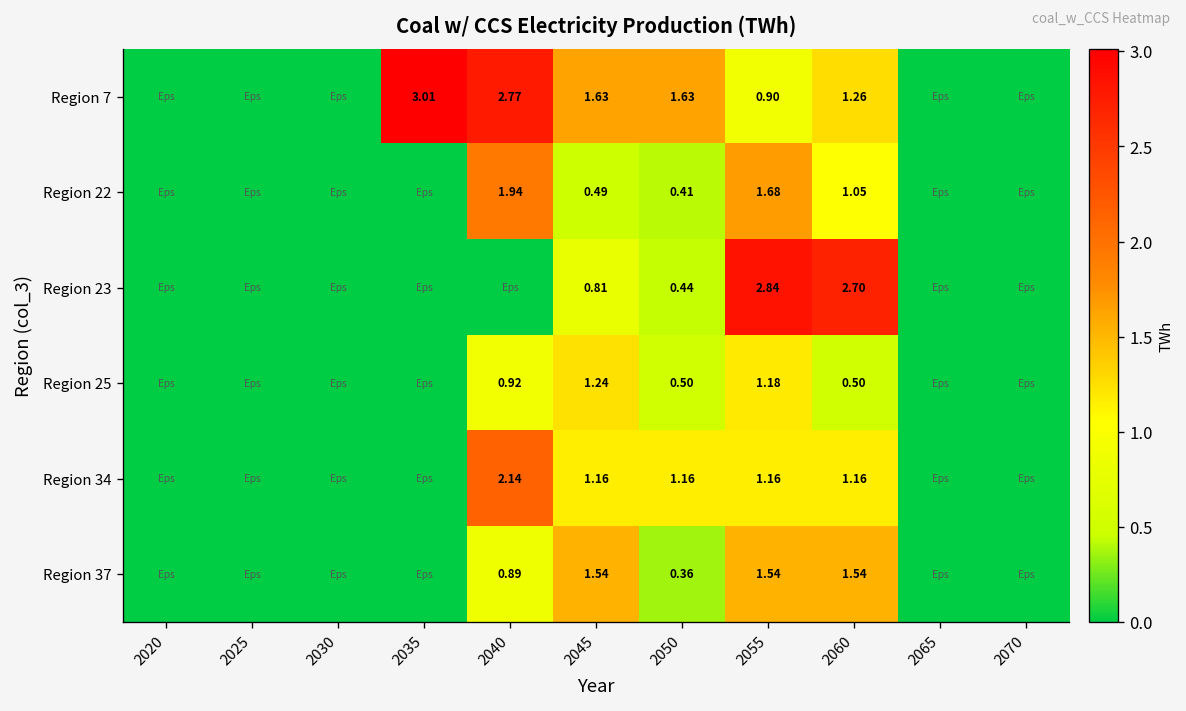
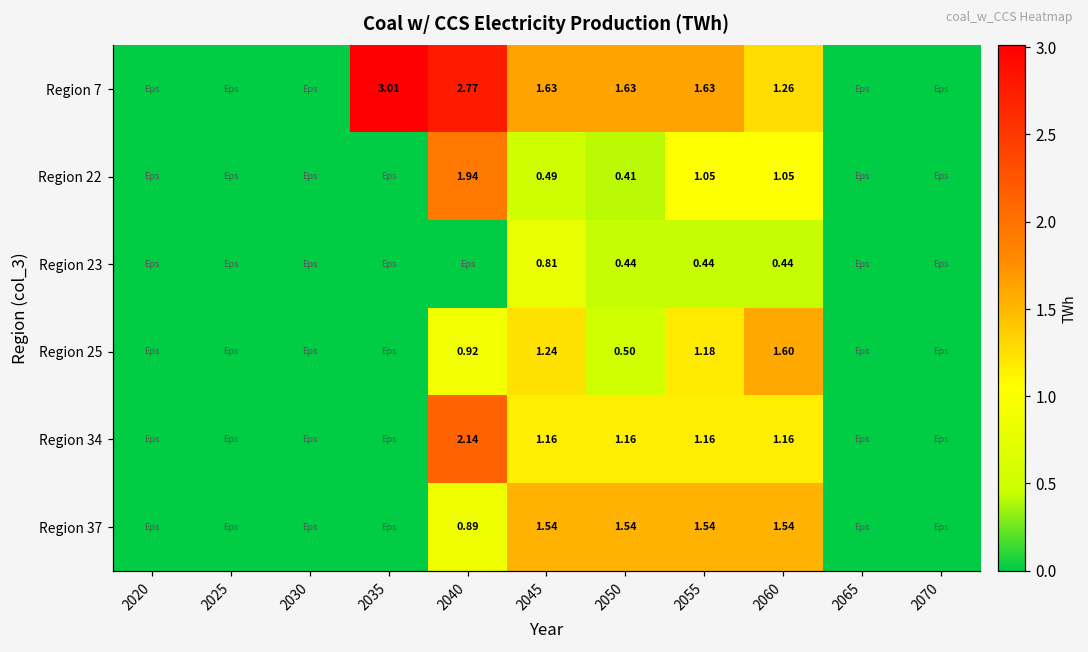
  {
    "Region 7": {
      "2035": 3.01,
      "2040": 2.77,
      "2045": 1.63,
      "2050": 1.63,
-     "2055": 0.90,
+     "2055": 1.63,
      "2060": 1.26
    },
    "Region 22": {
      "2040": 1.94,
      "2045": 0.49,
      "2050": 0.41,
-     "2055": 1.68,
+     "2055": 1.05,
      "2060": 1.05
    },
    "Region 23": {
      "2045": 0.81,
      "2050": 0.44,
-     "2055": 2.84,
-     "2060": 2.70
+     "2055": 0.44,
+     "2060": 0.44
    },
    "Region 25": {
      "2040": 0.92,
      "2045": 1.24,
      "2050": 0.50,
      "2055": 1.18,
-     "2060": 0.50
+     "2060": 1.60
    },
    "Region 34": {
      "2040": 2.14,
      "2045": 1.16,
      "2050": 1.16,
      "2055": 1.16,
      "2060": 1.16
    },
    "Region 37": {
      "2040": 0.89,
      "2045": 1.54,
-     "2050": 0.36,
+     "2050": 1.54,
      "2055": 1.54,
      "2060": 1.54
    }
  }
